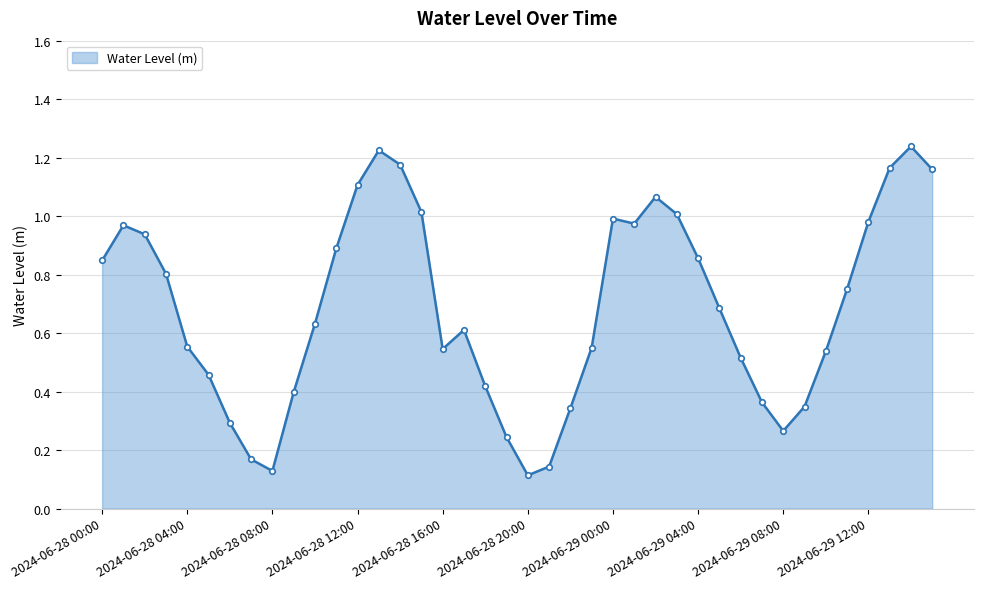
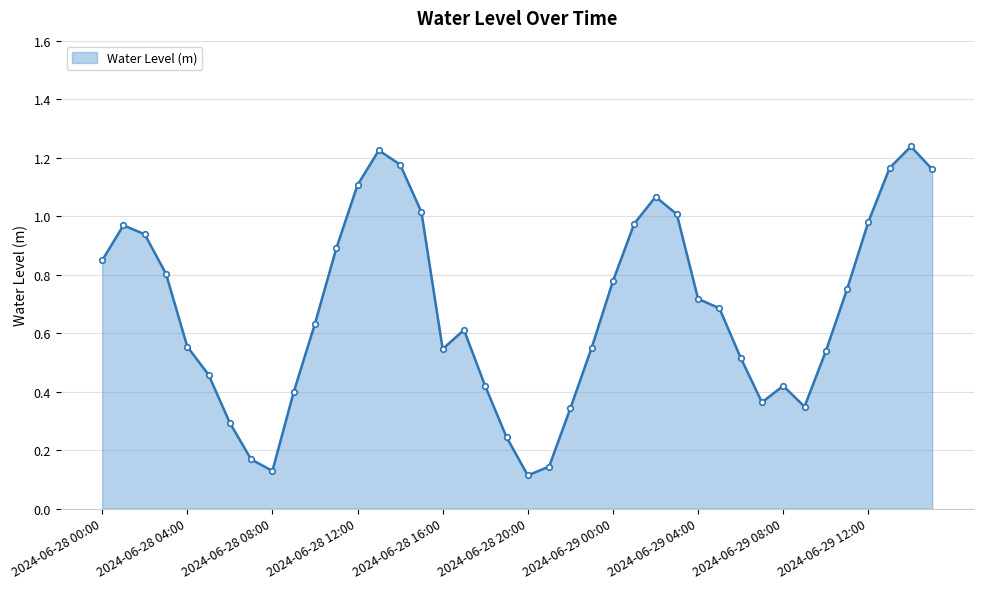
  {
    "2024-06-28 00:00": 0.85,
    "2024-06-28 04:00": 0.55,
    "2024-06-28 08:00": 0.13,
    "2024-06-28 12:00": 1.11,
    "2024-06-28 16:00": 0.55,
    "2024-06-28 20:00": 0.11,
-   "2024-06-29 00:00": 0.99,
-   "2024-06-29 04:00": 0.86,
-   "2024-06-29 08:00": 0.27,
+   "2024-06-29 00:00": 0.78,
+   "2024-06-29 04:00": 0.72,
+   "2024-06-29 08:00": 0.42,
    "2024-06-29 12:00": 0.98
  }
